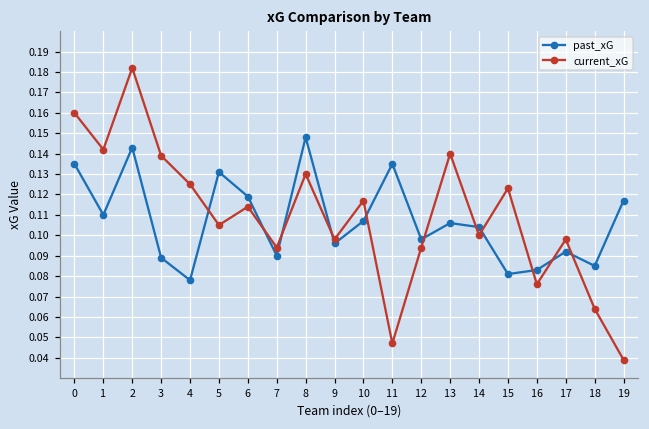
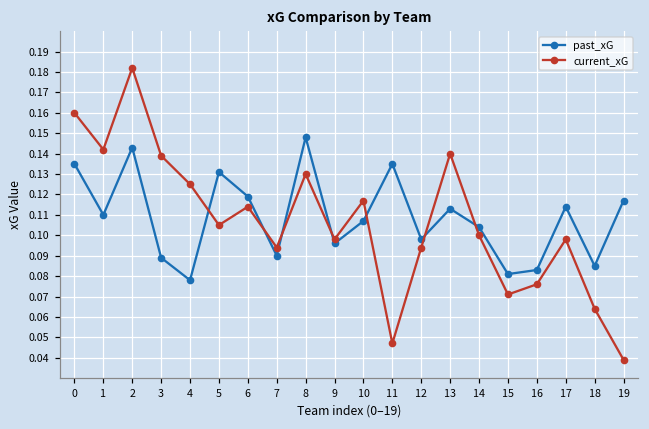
  {
    "past_xG": {
      "0": 0.135,
      "1": 0.110,
      "2": 0.143,
      "3": 0.089,
      "4": 0.078,
      "5": 0.131,
      "6": 0.119,
      "7": 0.090,
      "8": 0.148,
      "9": 0.096,
      "10": 0.107,
      "11": 0.135,
      "12": 0.098,
-     "13": 0.106,
+     "13": 0.113,
      "14": 0.104,
      "15": 0.081,
      "16": 0.083,
-     "17": 0.092,
+     "17": 0.114,
      "18": 0.085,
      "19": 0.117
    },
    "current_xG": {
      "0": 0.160,
      "1": 0.142,
      "2": 0.182,
      "3": 0.139,
      "4": 0.125,
      "5": 0.105,
      "6": 0.114,
      "7": 0.094,
      "8": 0.130,
      "9": 0.098,
      "10": 0.117,
      "11": 0.047,
      "12": 0.094,
      "13": 0.140,
      "14": 0.100,
-     "15": 0.123,
+     "15": 0.071,
      "16": 0.076,
      "17": 0.098,
      "18": 0.064,
      "19": 0.039
    }
  }
